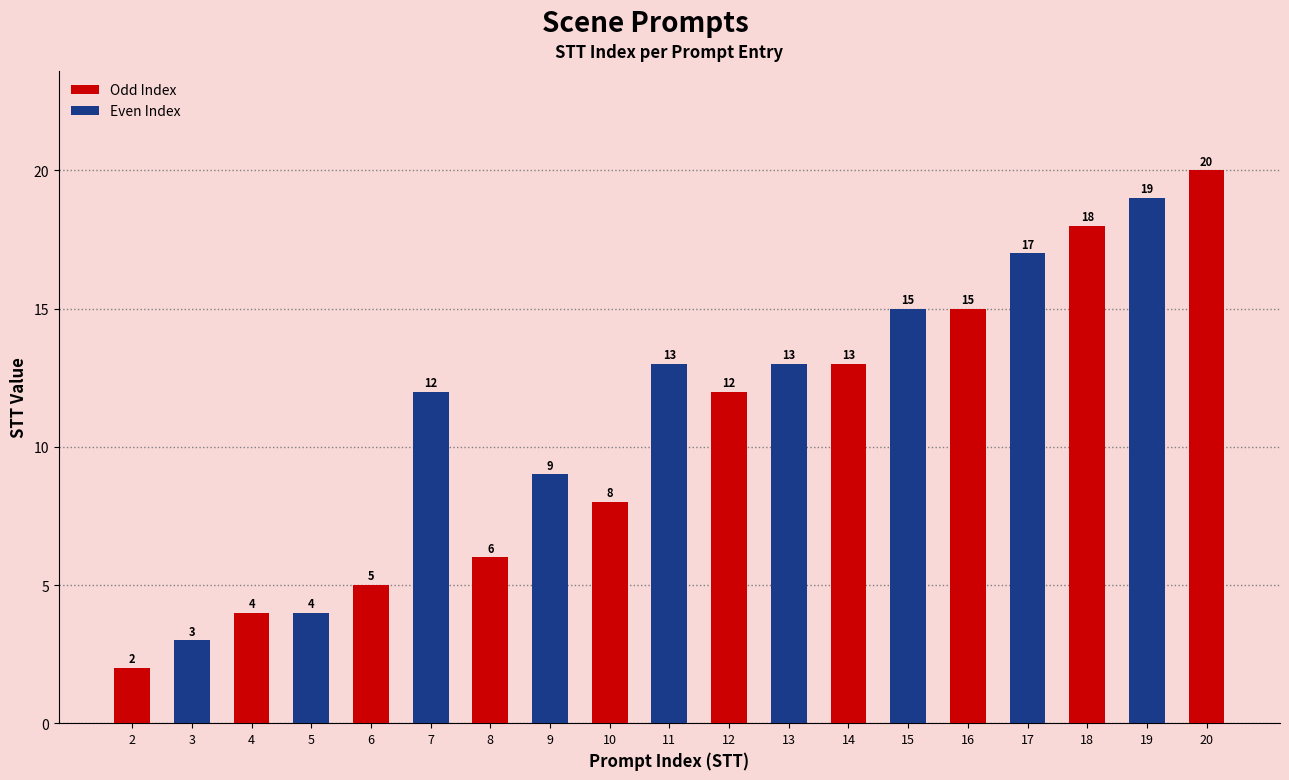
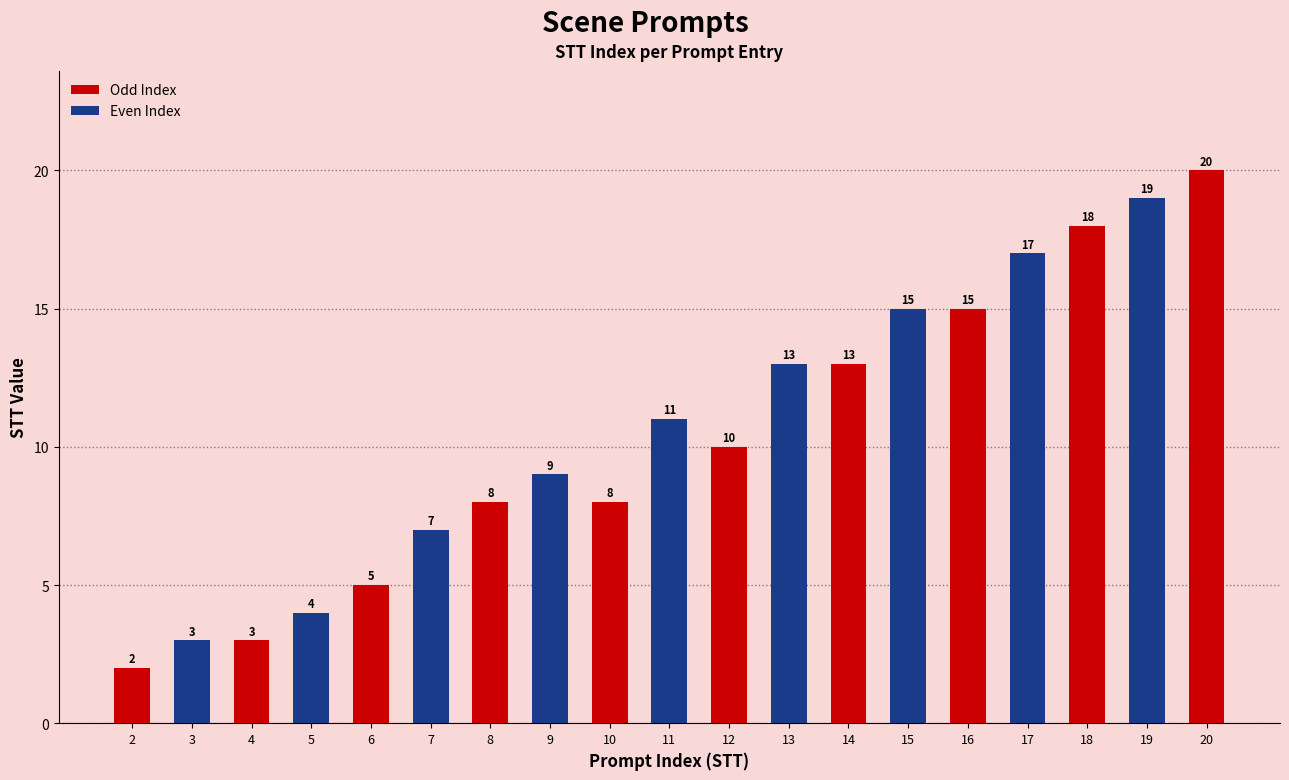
  {
    "2": 2,
    "3": 3,
-   "4": 4,
+   "4": 3,
    "5": 4,
    "6": 5,
-   "7": 12,
-   "8": 6,
+   "7": 7,
+   "8": 8,
    "9": 9,
    "10": 8,
-   "11": 13,
-   "12": 12,
+   "11": 11,
+   "12": 10,
    "13": 13,
    "14": 13,
    "15": 15,
    "16": 15,
    "17": 17,
    "18": 18,
    "19": 19,
    "20": 20
  }
